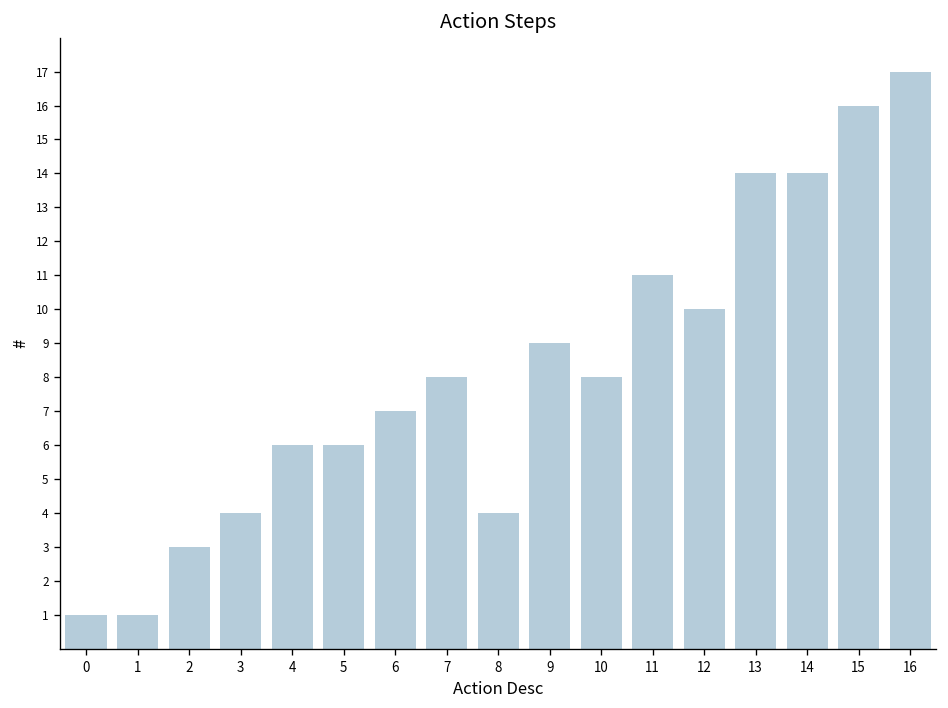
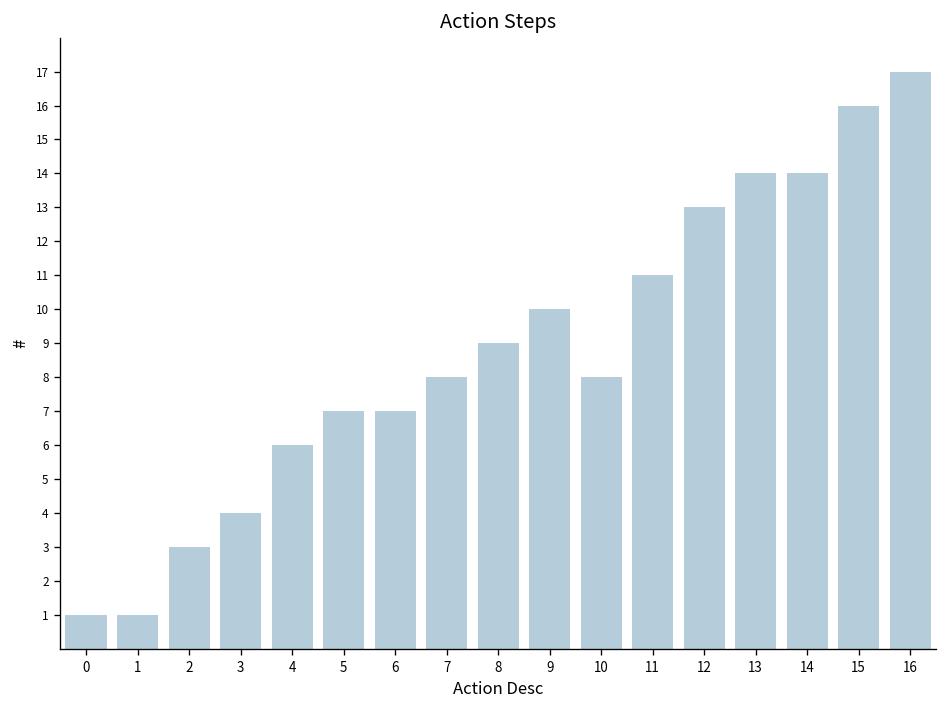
  {
    "0": 1,
    "1": 1,
    "2": 3,
    "3": 4,
    "4": 6,
-   "5": 6,
+   "5": 7,
    "6": 7,
    "7": 8,
-   "8": 4,
-   "9": 9,
+   "8": 9,
+   "9": 10,
    "10": 8,
    "11": 11,
-   "12": 10,
+   "12": 13,
    "13": 14,
    "14": 14,
    "15": 16,
    "16": 17
  }
